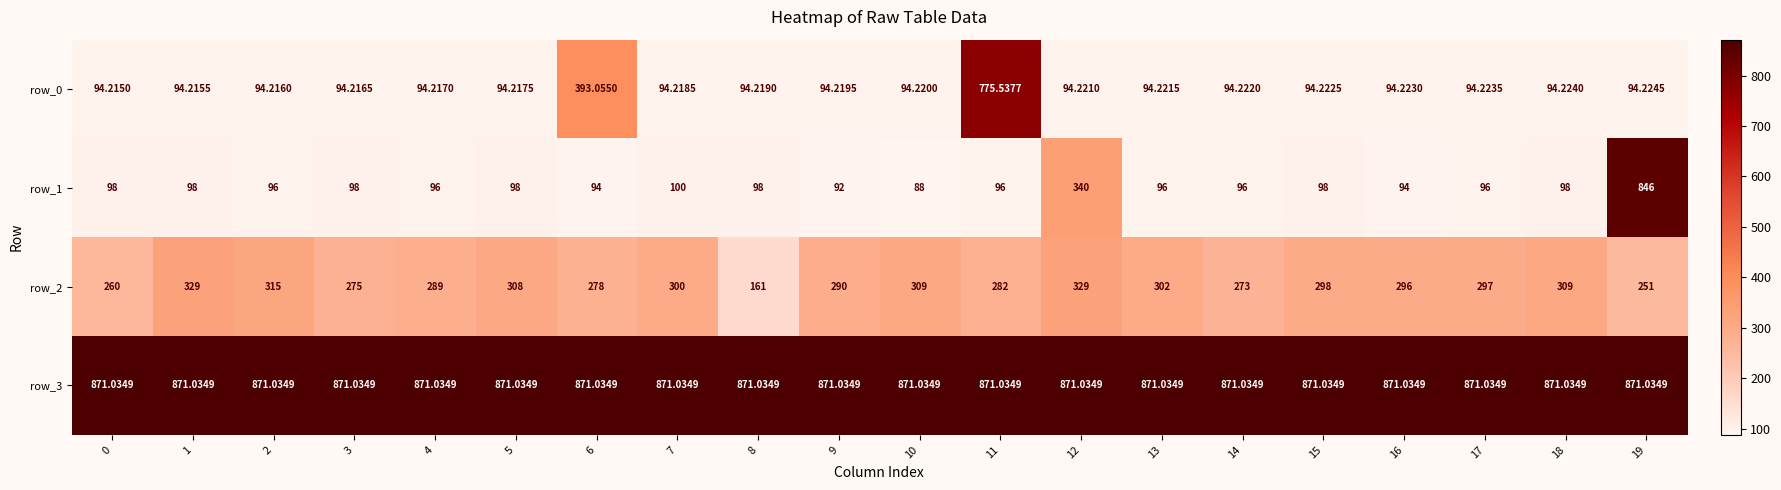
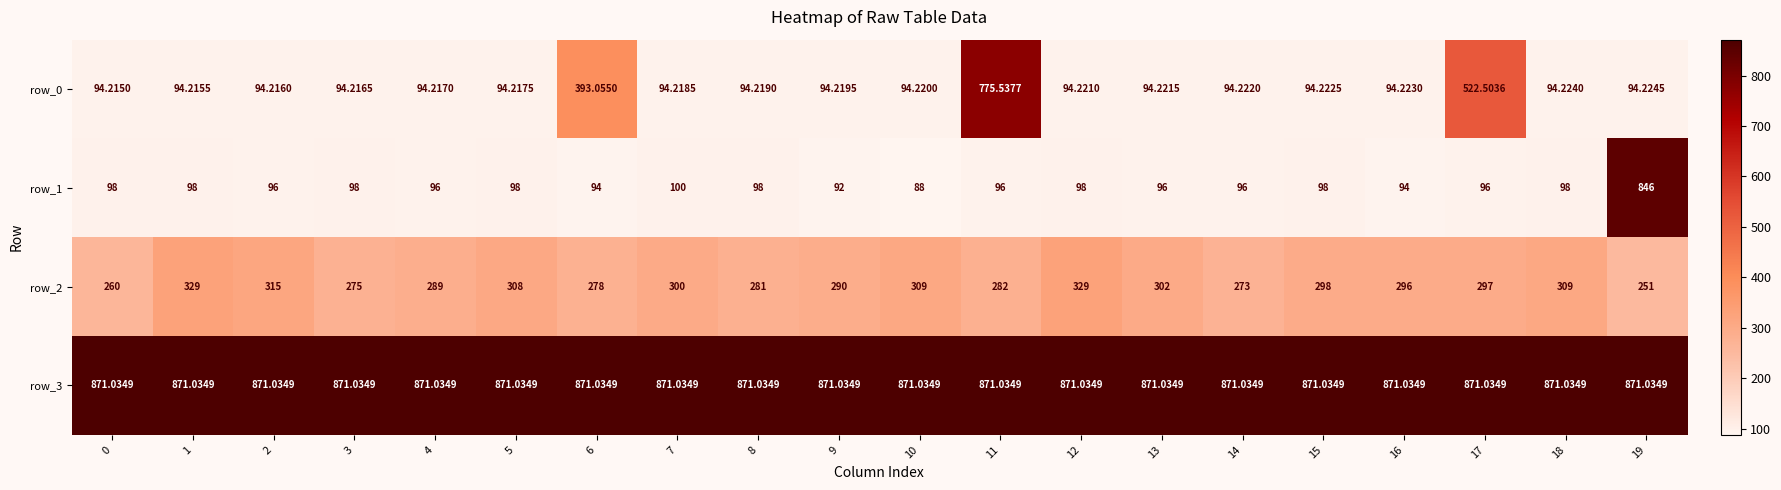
  {
    "row_0": {
      "0": 94.2150,
      "1": 94.2155,
      "2": 94.2160,
      "3": 94.2165,
      "4": 94.2170,
      "5": 94.2175,
      "6": 393.0550,
      "7": 94.2185,
      "8": 94.2190,
      "9": 94.2195,
      "10": 94.2200,
      "11": 775.5377,
      "12": 94.2210,
      "13": 94.2215,
      "14": 94.2220,
      "15": 94.2225,
      "16": 94.2230,
-     "17": 94.2235,
+     "17": 522.5036,
      "18": 94.2240,
      "19": 94.2245
    },
    "row_1": {
      "0": 98,
      "1": 98,
      "2": 96,
      "3": 98,
      "4": 96,
      "5": 98,
      "6": 94,
      "7": 100,
      "8": 98,
      "9": 92,
      "10": 88,
      "11": 96,
-     "12": 340,
+     "12": 98,
      "13": 96,
      "14": 96,
      "15": 98,
      "16": 94,
      "17": 96,
      "18": 98,
      "19": 846
    },
    "row_2": {
      "0": 260,
      "1": 329,
      "2": 315,
      "3": 275,
      "4": 289,
      "5": 308,
      "6": 278,
      "7": 300,
-     "8": 161,
+     "8": 281,
      "9": 290,
      "10": 309,
      "11": 282,
      "12": 329,
      "13": 302,
      "14": 273,
      "15": 298,
      "16": 296,
      "17": 297,
      "18": 309,
      "19": 251
    },
    "row_3": {
      "0": 871.0349,
      "1": 871.0349,
      "2": 871.0349,
      "3": 871.0349,
      "4": 871.0349,
      "5": 871.0349,
      "6": 871.0349,
      "7": 871.0349,
      "8": 871.0349,
      "9": 871.0349,
      "10": 871.0349,
      "11": 871.0349,
      "12": 871.0349,
      "13": 871.0349,
      "14": 871.0349,
      "15": 871.0349,
      "16": 871.0349,
      "17": 871.0349,
      "18": 871.0349,
      "19": 871.0349
    }
  }
